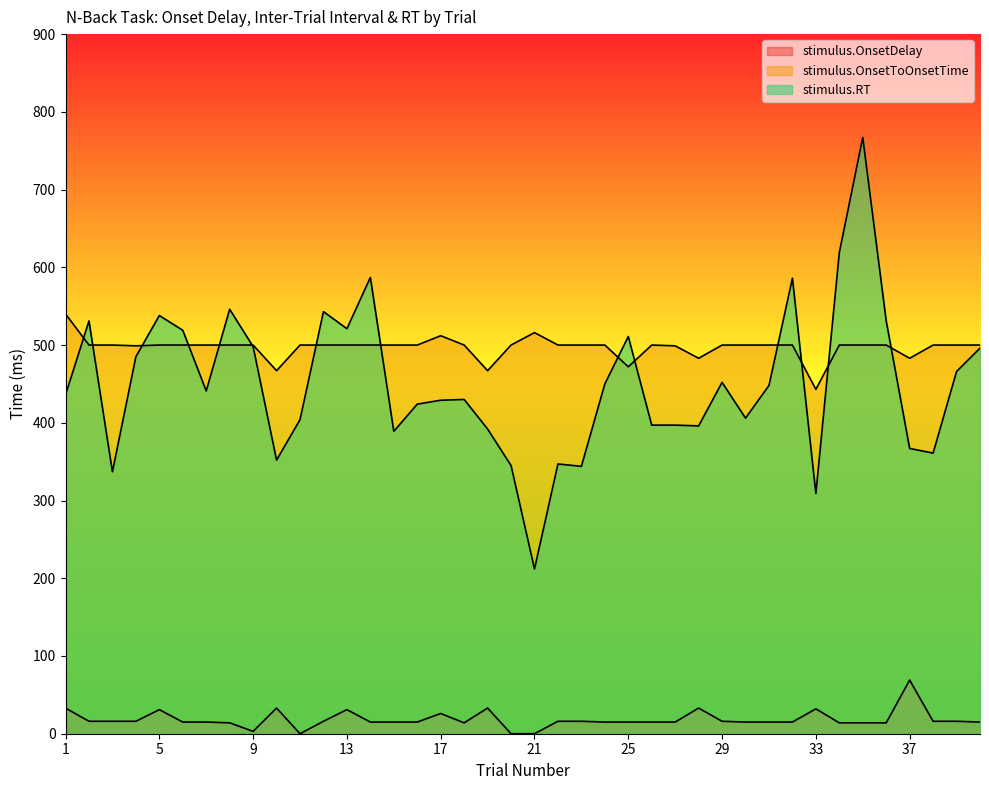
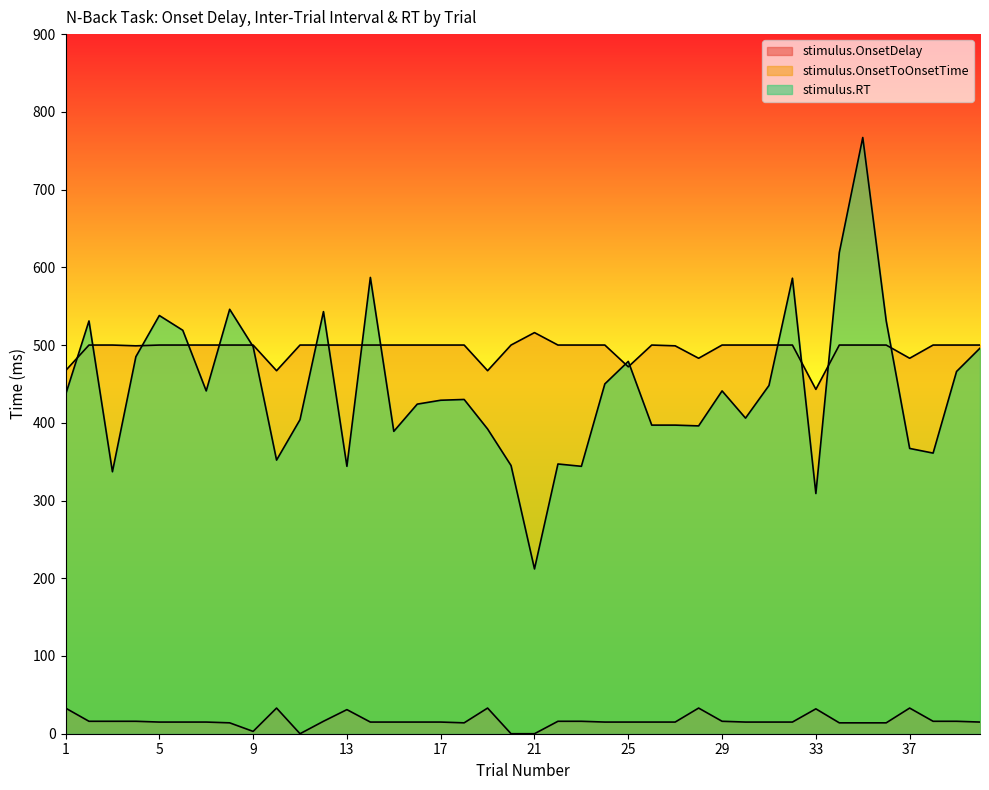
  {
    "stimulus.OnsetDelay": {
      "1": 30,
-     "5": 30,
+     "5": 20,
      "9": 0,
      "13": 30,
-     "17": 30,
+     "17": 20,
      "21": 0,
      "25": 20,
      "29": 20,
      "33": 30,
-     "37": 70
+     "37": 30
    },
    "stimulus.OnsetToOnsetTime": {
-     "1": 540,
+     "1": 470,
      "5": 500,
      "13": 500,
-     "17": 510,
+     "17": 500,
      "21": 520,
      "25": 470,
      "29": 500,
      "33": 440,
      "37": 480
    },
    "stimulus.RT": {
      "1": 440,
      "5": 540,
-     "13": 520,
+     "13": 340,
      "17": 430,
      "21": 210,
-     "25": 510,
-     "29": 450,
+     "25": 480,
+     "29": 440,
      "33": 310,
      "37": 370
    }
  }
